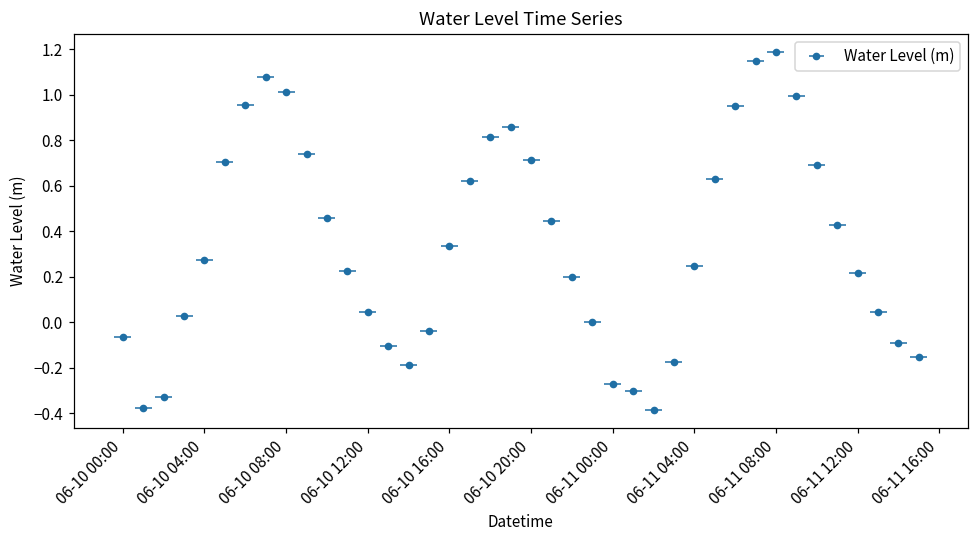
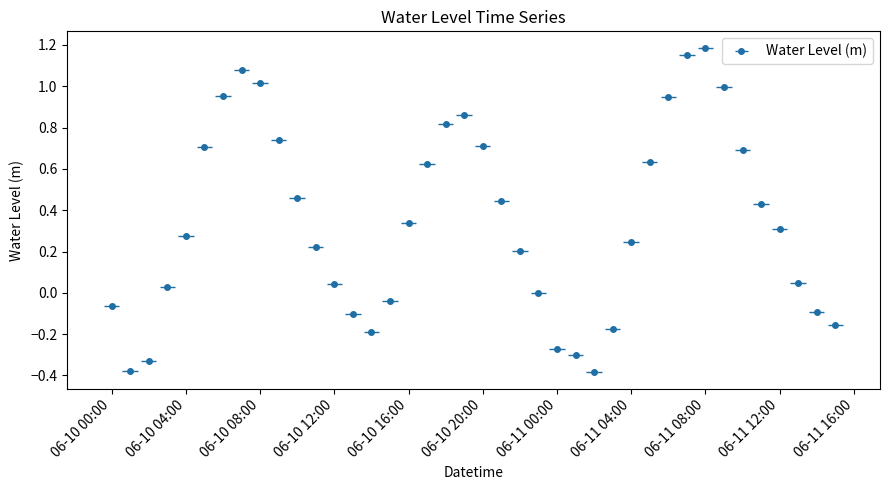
  {
    "06-10 00:00": -0.07,
    "06-10 04:00": 0.27,
    "06-10 08:00": 1.01,
    "06-10 12:00": 0.04,
    "06-10 16:00": 0.34,
    "06-10 20:00": 0.71,
    "06-11 00:00": -0.27,
    "06-11 04:00": 0.25,
    "06-11 08:00": 1.19,
-   "06-11 12:00": 0.22
+   "06-11 12:00": 0.31
  }
